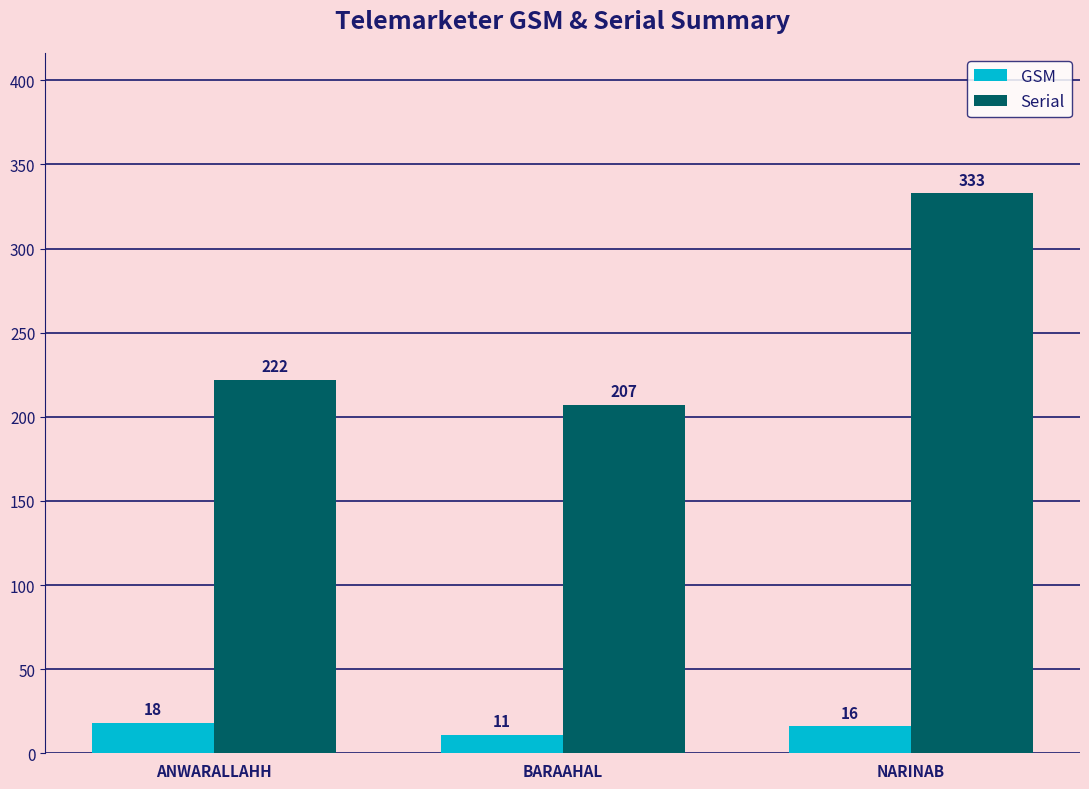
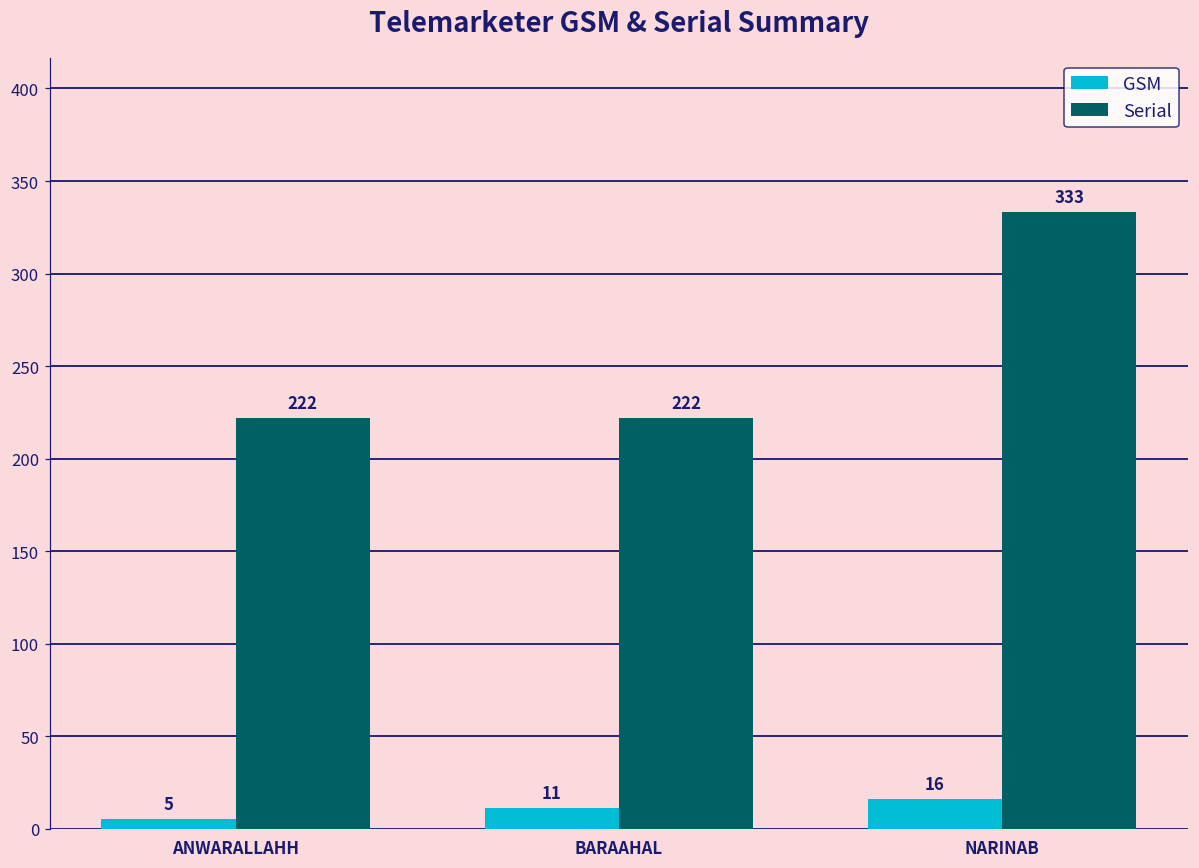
  {
    "GSM": {
-     "ANWARALLAHH": 18,
+     "ANWARALLAHH": 5,
      "BARAAHAL": 11,
      "NARINAB": 16
    },
    "Serial": {
      "ANWARALLAHH": 222,
-     "BARAAHAL": 207,
+     "BARAAHAL": 222,
      "NARINAB": 333
    }
  }
